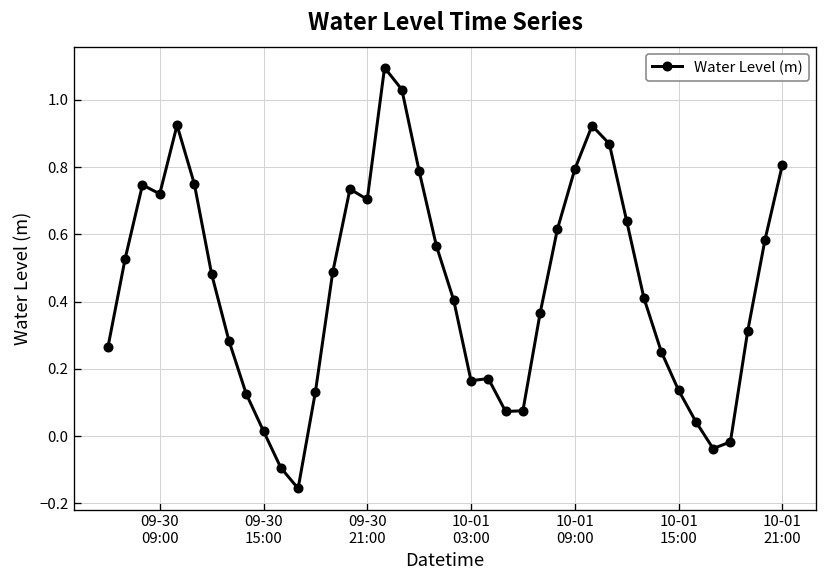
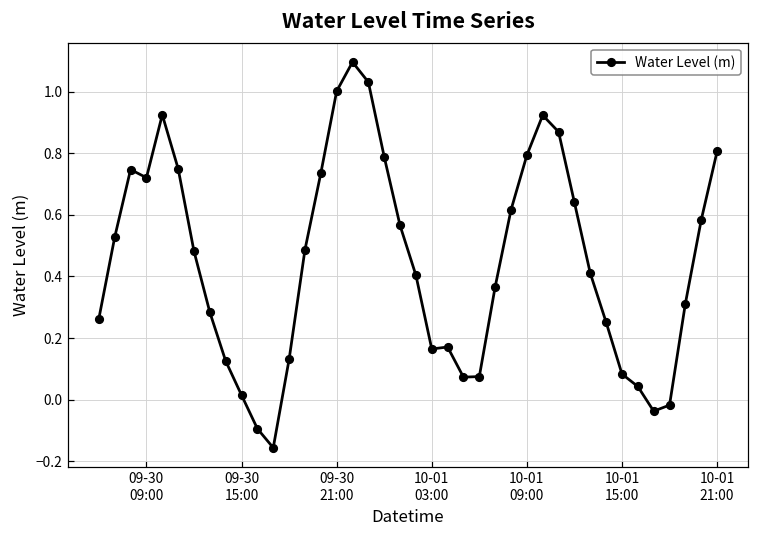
  {
    "09-30 09:00": 0.72,
    "09-30 15:00": 0.01,
-   "09-30 21:00": 0.70,
+   "09-30 21:00": 1.00,
    "10-01 03:00": 0.16,
    "10-01 09:00": 0.79,
-   "10-01 15:00": 0.14,
+   "10-01 15:00": 0.08,
    "10-01 21:00": 0.81
  }
